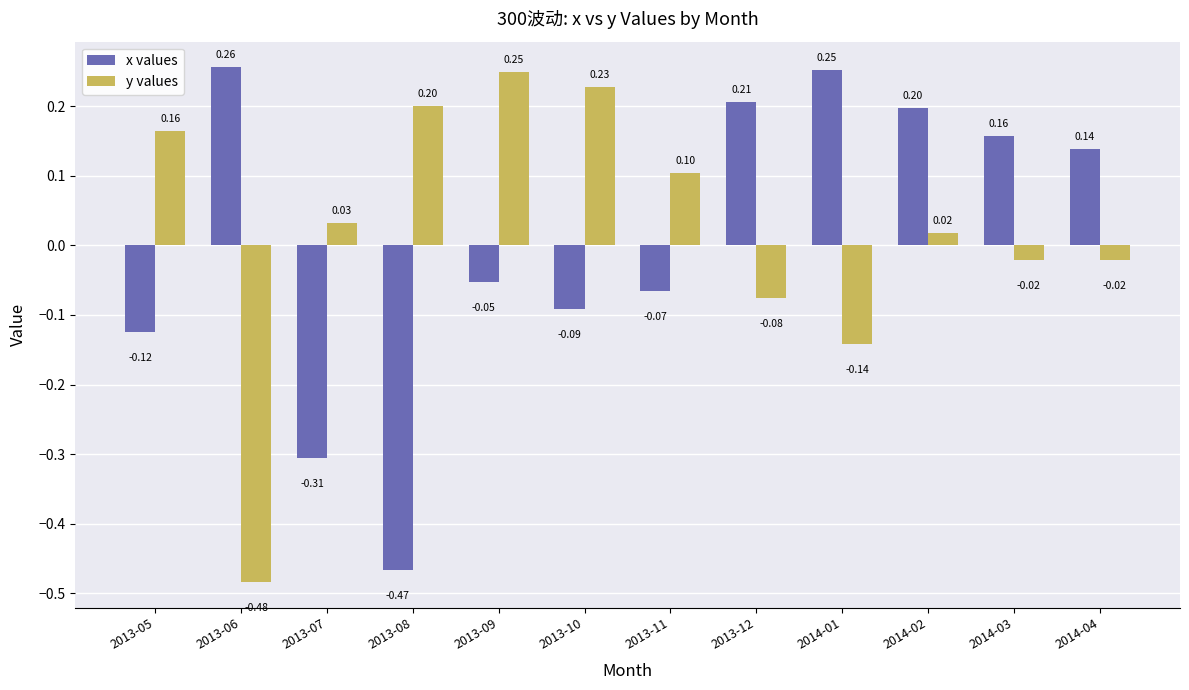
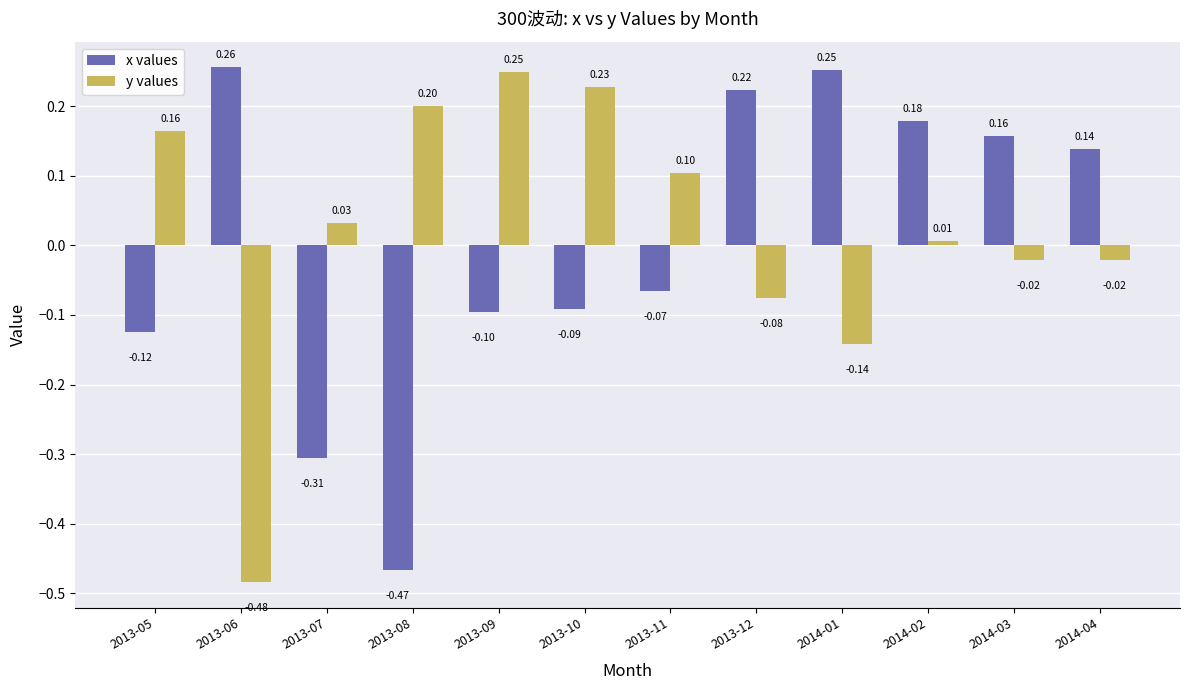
  {
    "x values": {
      "2013-05": -0.12,
      "2013-06": 0.26,
      "2013-07": -0.31,
      "2013-08": -0.47,
-     "2013-09": -0.05,
+     "2013-09": -0.10,
      "2013-10": -0.09,
      "2013-11": -0.07,
-     "2013-12": 0.21,
+     "2013-12": 0.22,
      "2014-01": 0.25,
-     "2014-02": 0.20,
+     "2014-02": 0.18,
      "2014-03": 0.16,
      "2014-04": 0.14
    },
    "y values": {
      "2013-05": 0.16,
      "2013-06": -0.48,
      "2013-07": 0.03,
      "2013-08": 0.20,
      "2013-09": 0.25,
      "2013-10": 0.23,
      "2013-11": 0.10,
      "2013-12": -0.08,
      "2014-01": -0.14,
-     "2014-02": 0.02,
+     "2014-02": 0.01,
      "2014-03": -0.02,
      "2014-04": -0.02
    }
  }
